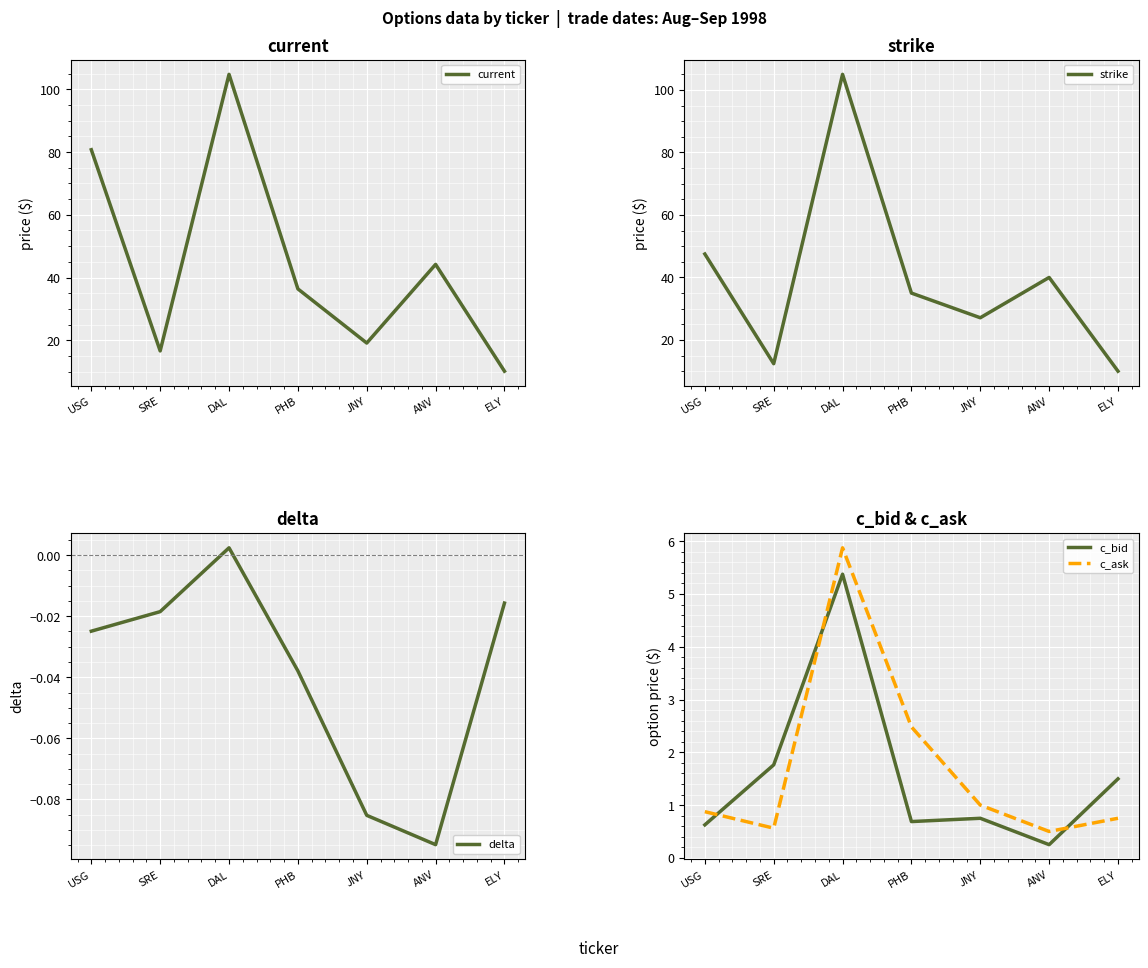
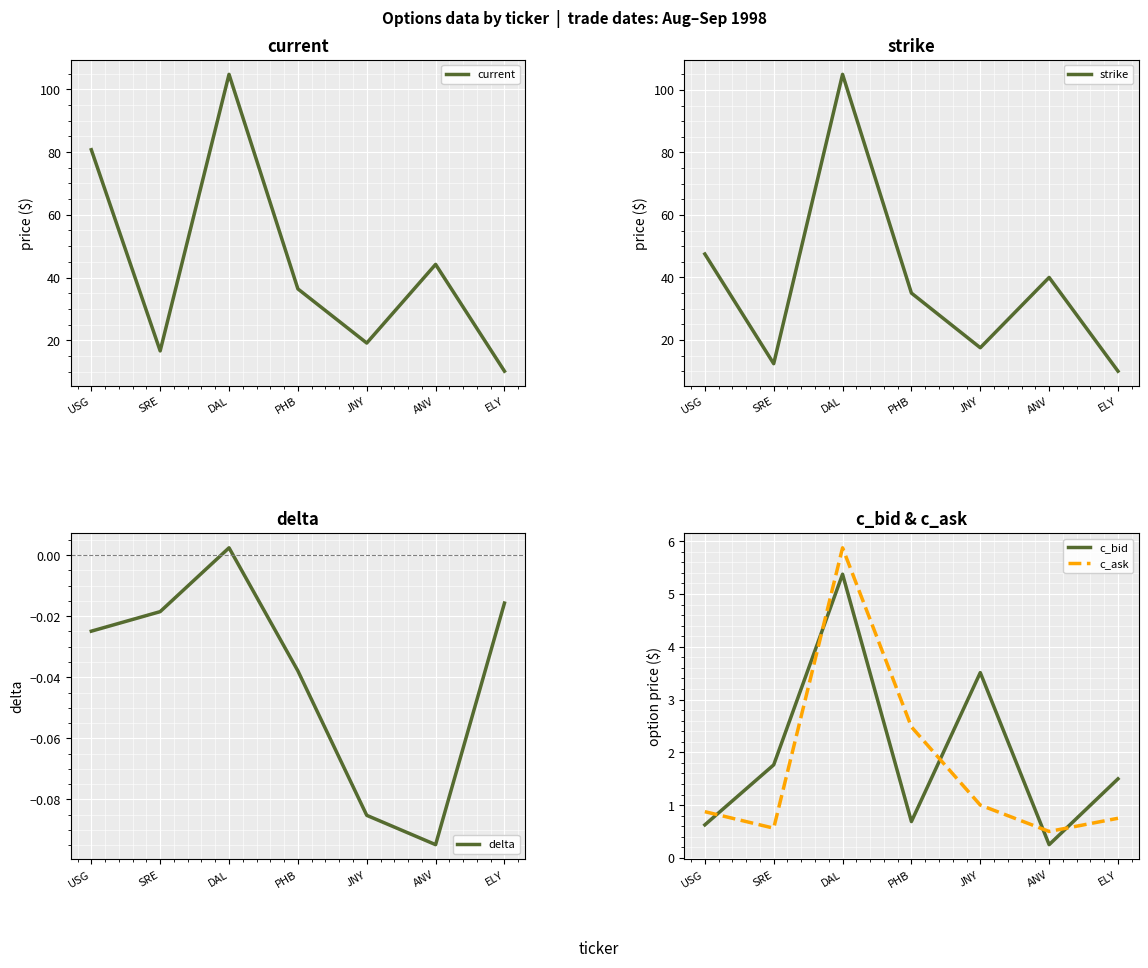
  {
    "current": {
      "USG": 81,
      "SRE": 17,
      "DAL": 105,
      "PHB": 36,
      "JNY": 19,
      "ANV": 44,
      "ELY": 10
    },
    "strike": {
      "USG": 48,
      "SRE": 12,
      "DAL": 105,
      "PHB": 35,
-     "JNY": 27,
+     "JNY": 18,
      "ANV": 40,
      "ELY": 10
    },
    "delta": {
      "USG": -0.025,
      "SRE": -0.019,
      "DAL": 0.002,
      "PHB": -0.038,
      "JNY": -0.085,
      "ANV": -0.095,
      "ELY": -0.016
    },
    "c_bid & c_ask": {
      "c_bid": {
        "USG": 0.6,
        "SRE": 1.8,
        "DAL": 5.4,
        "PHB": 0.7,
-       "JNY": 0.8,
+       "JNY": 3.5,
        "ANV": 0.3,
        "ELY": 1.5
      },
      "c_ask": {
        "USG": 0.9,
        "SRE": 0.6,
        "DAL": 5.9,
        "PHB": 2.5,
        "JNY": 1.0,
        "ANV": 0.5,
        "ELY": 0.8
      }
    }
  }
